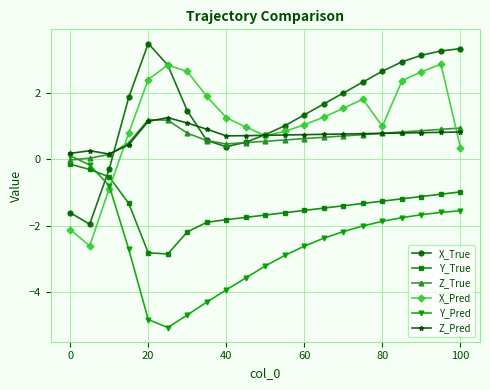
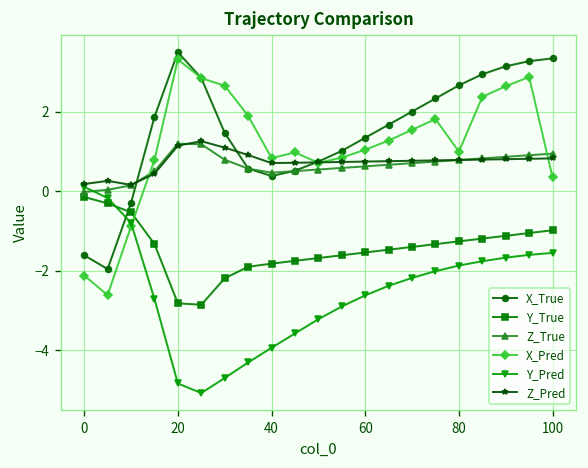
  {
    "X_Pred": {
      "0": -2.1,
-     "20": 2.4,
-     "40": 1.3,
+     "20": 3.3,
+     "40": 0.8,
      "60": 1.1,
      "80": 1.0,
      "100": 0.4
    }
  }
